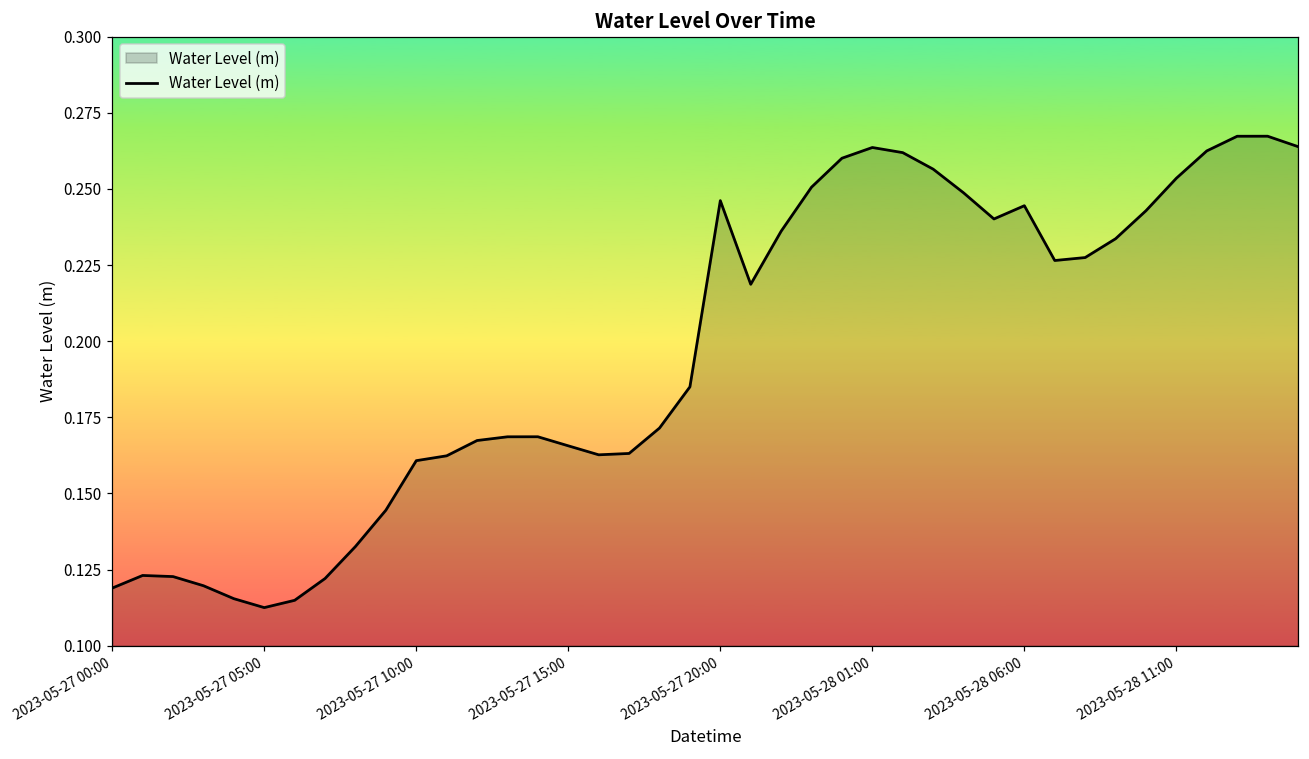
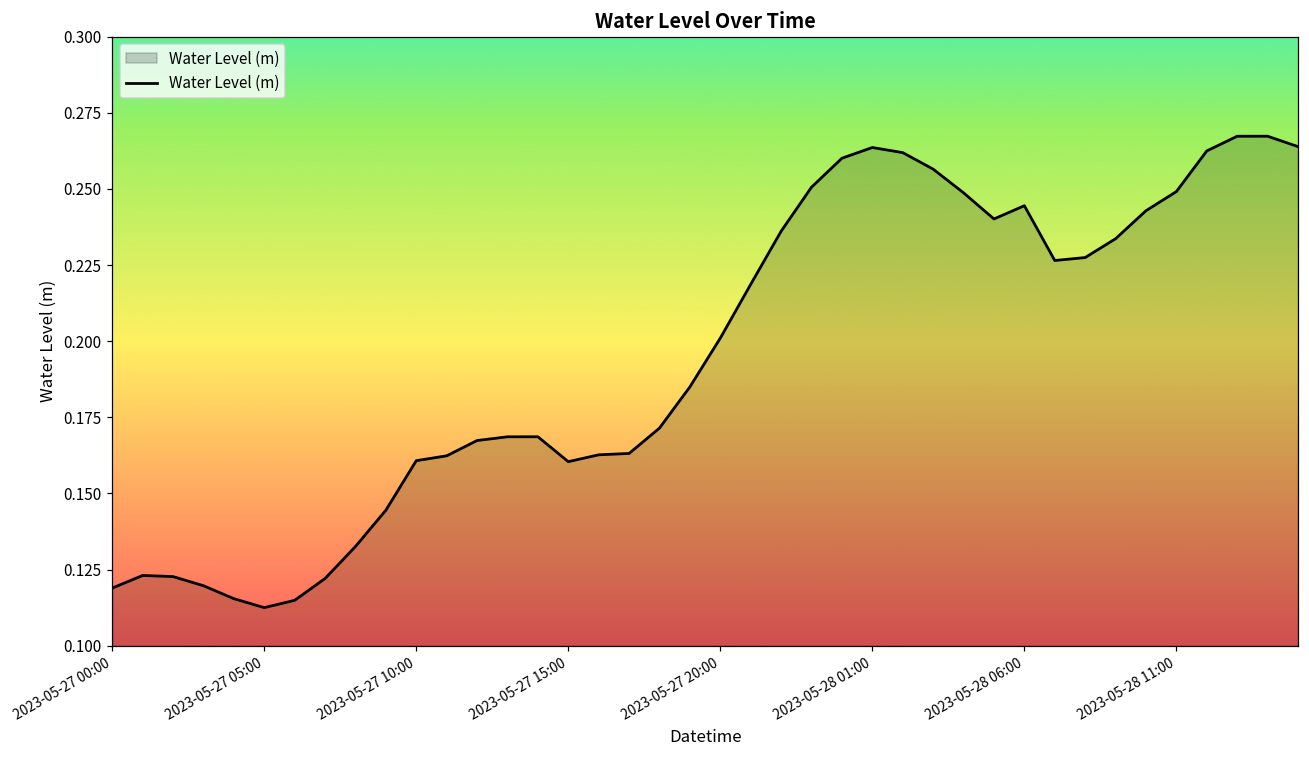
  {
    "2023-05-27 00:00": 0.119,
    "2023-05-27 05:00": 0.113,
    "2023-05-27 10:00": 0.161,
-   "2023-05-27 15:00": 0.166,
-   "2023-05-27 20:00": 0.246,
+   "2023-05-27 15:00": 0.160,
+   "2023-05-27 20:00": 0.201,
    "2023-05-28 01:00": 0.264,
    "2023-05-28 06:00": 0.244,
-   "2023-05-28 11:00": 0.254
+   "2023-05-28 11:00": 0.249
  }
